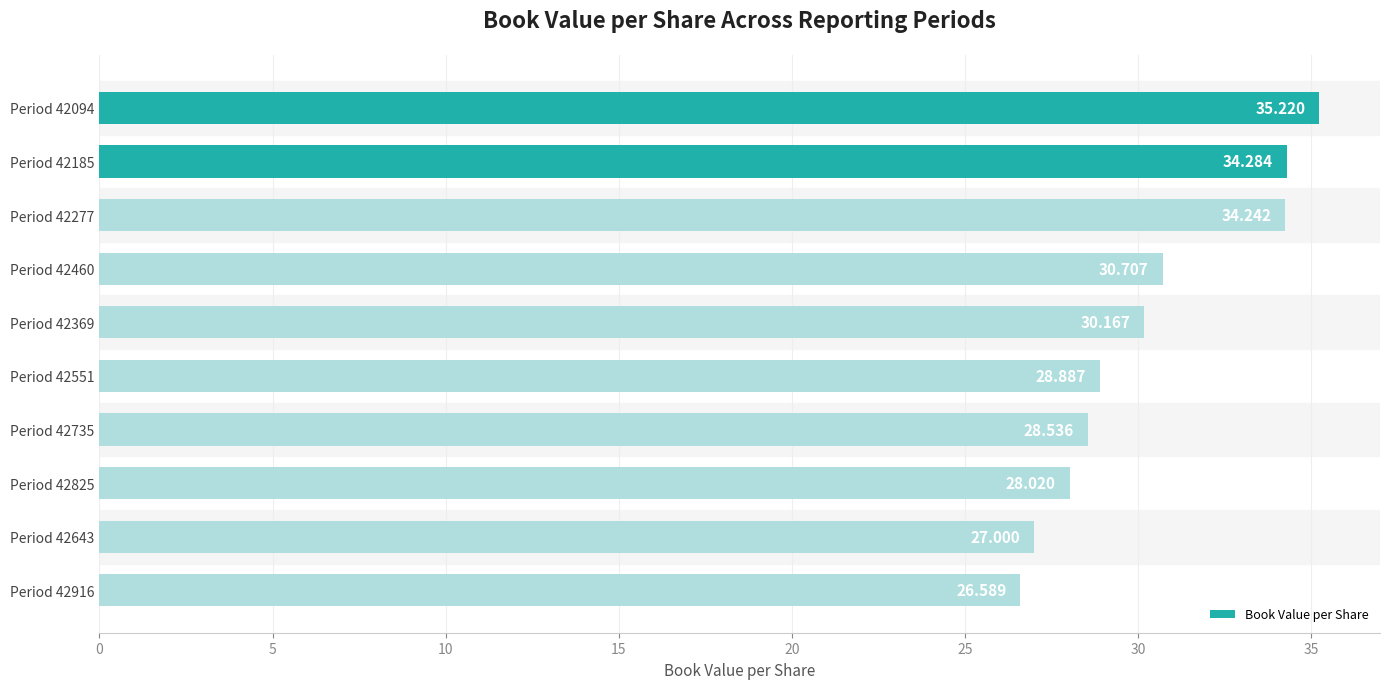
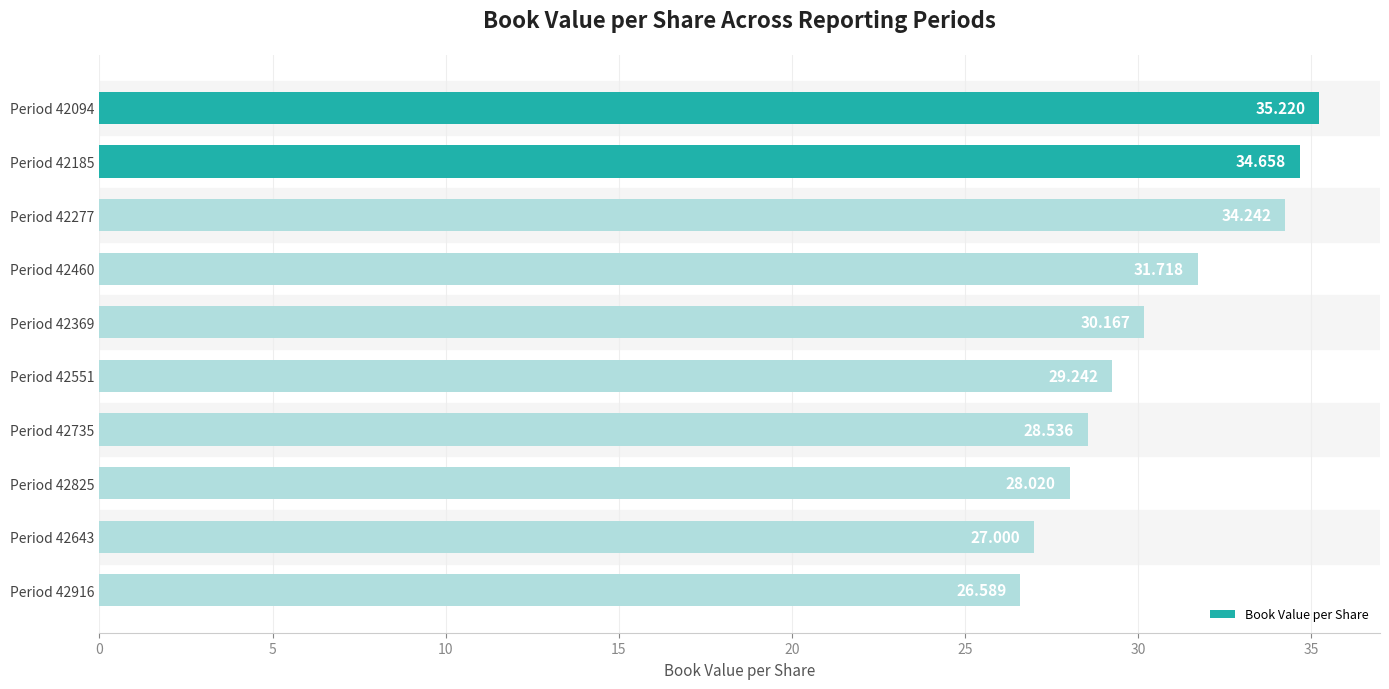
  {
    "Period 42094": 35.220,
-   "Period 42185": 34.284,
+   "Period 42185": 34.658,
    "Period 42277": 34.242,
-   "Period 42460": 30.707,
+   "Period 42460": 31.718,
    "Period 42369": 30.167,
-   "Period 42551": 28.887,
+   "Period 42551": 29.242,
    "Period 42735": 28.536,
    "Period 42825": 28.020,
    "Period 42643": 27.000,
    "Period 42916": 26.589
  }
